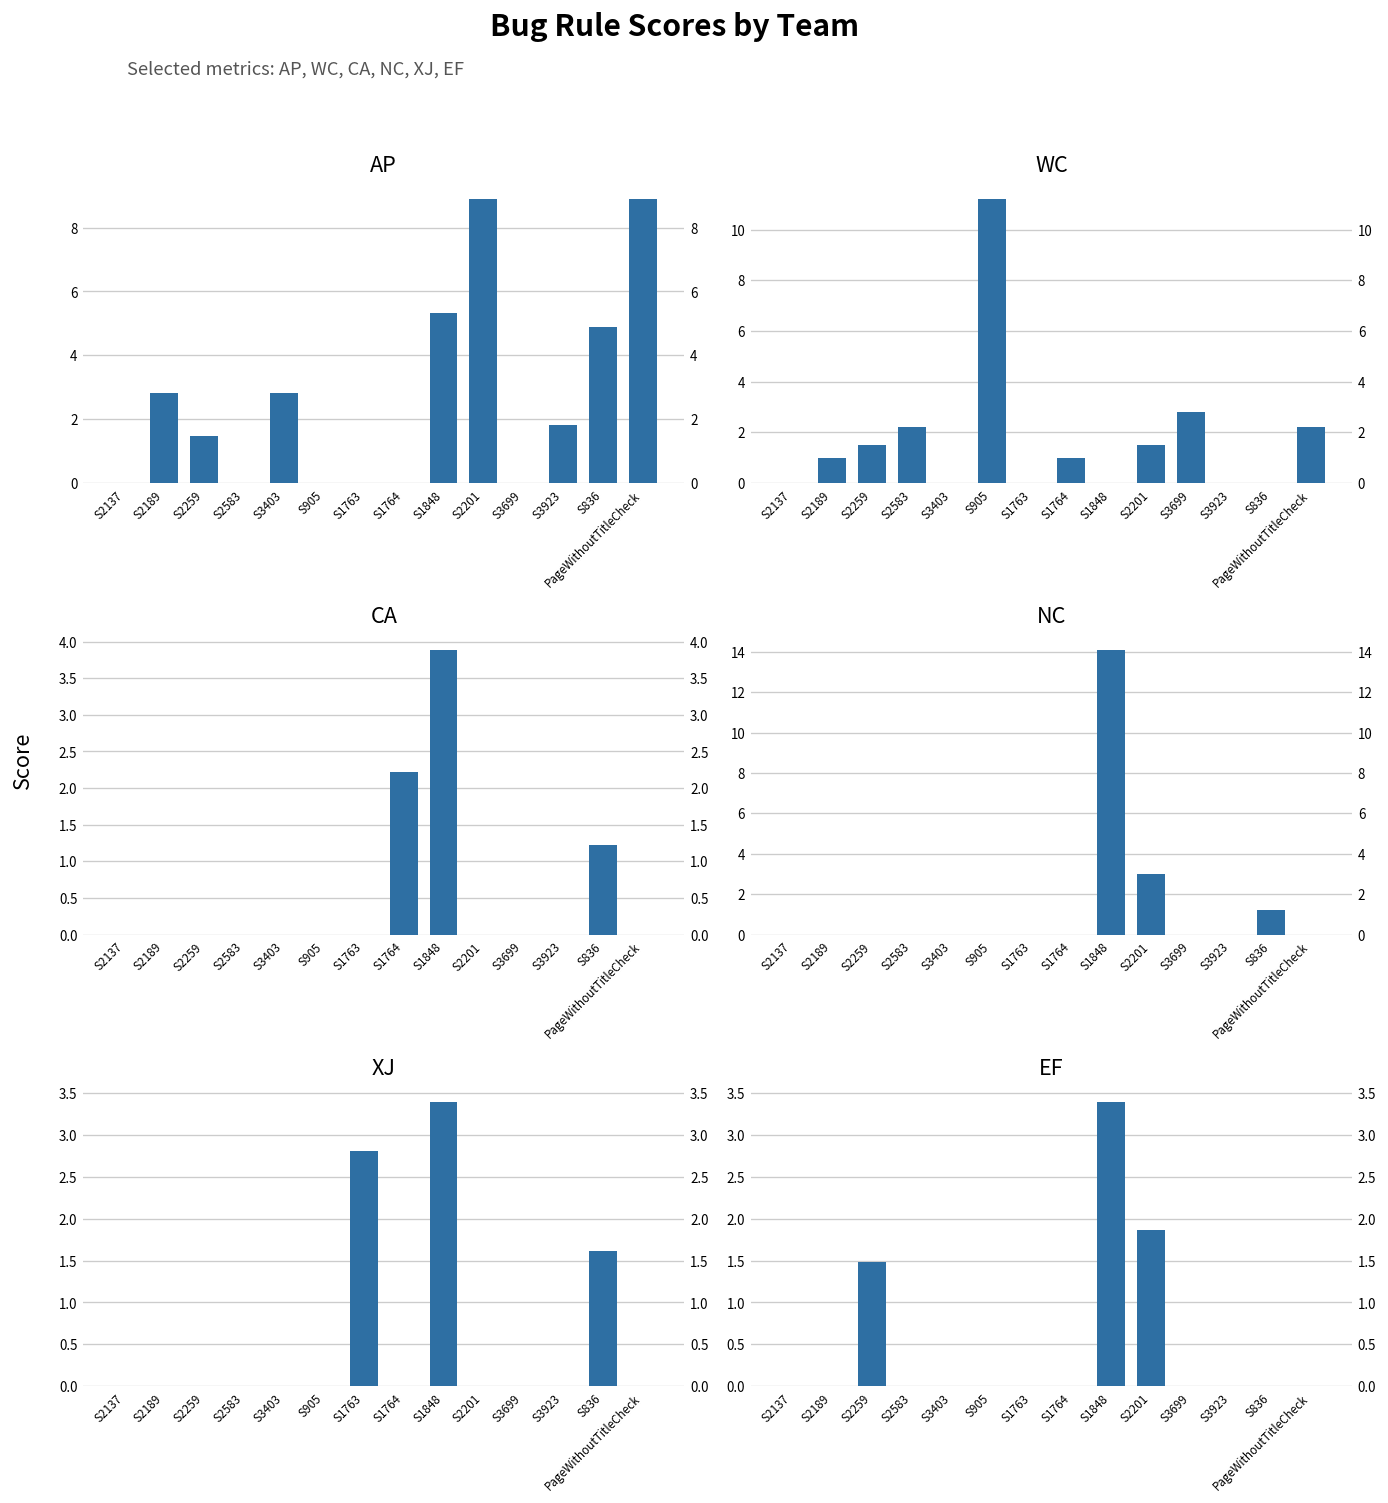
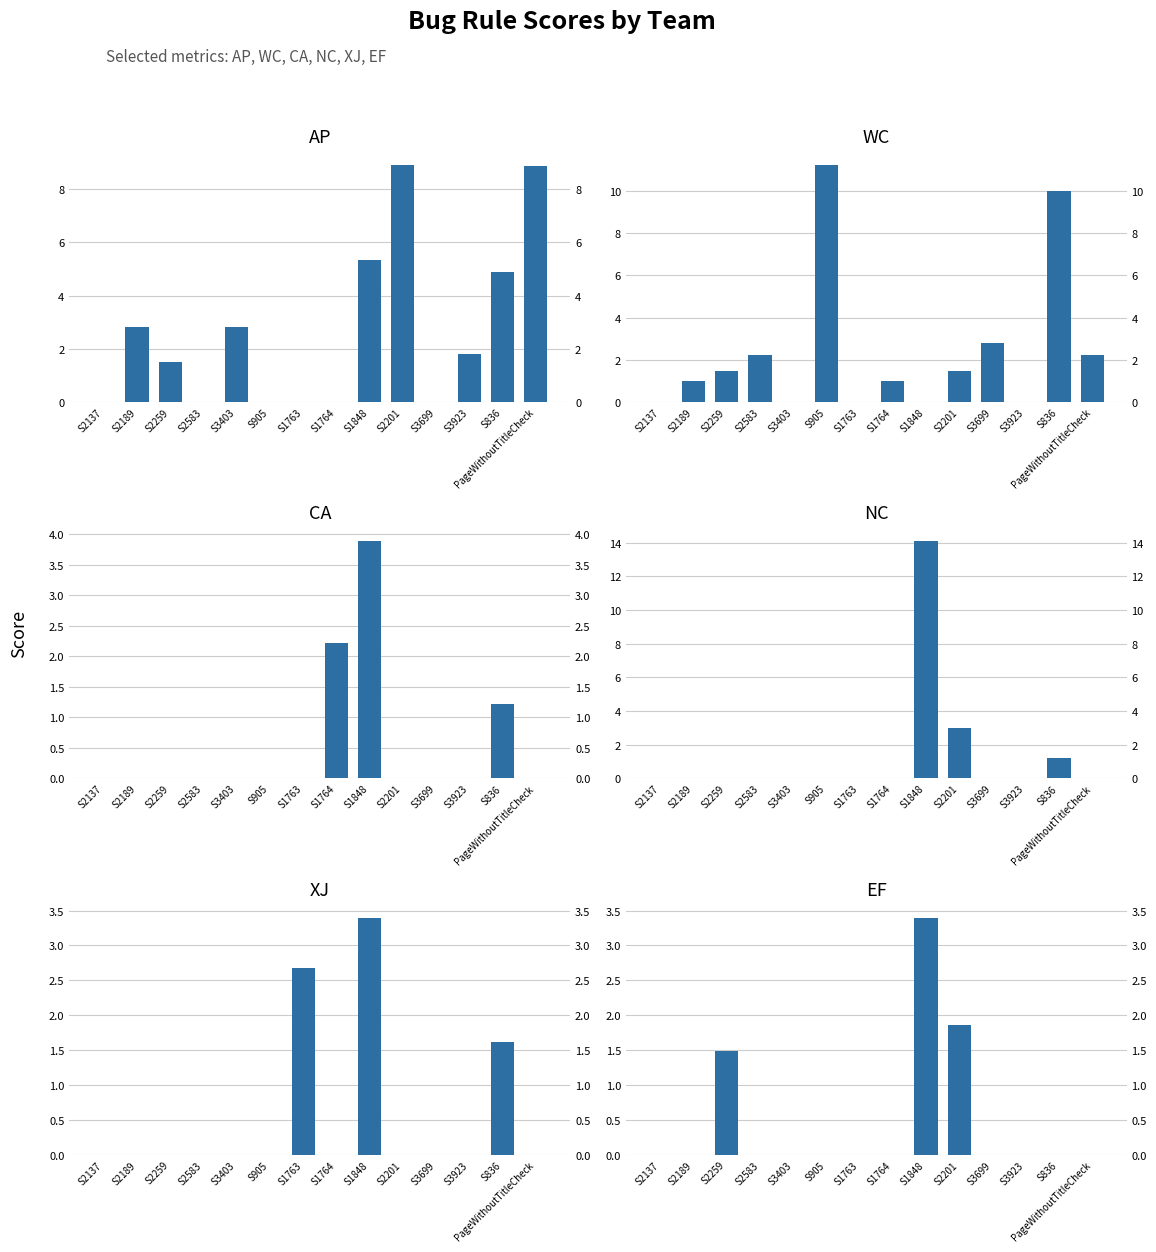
  {
    "AP": {
      "S2137": 0.0,
      "S2189": 2.8,
      "S2259": 1.5,
      "S2583": 0.0,
      "S3403": 2.8,
      "S905": 0.0,
      "S1763": 0.0,
      "S1764": 0.0,
      "S1848": 5.3,
      "S2201": 8.9,
      "S3699": 0.0,
      "S3923": 1.8,
      "S836": 4.9,
      "PageWithoutTitleCheck": 8.9
    },
    "WC": {
      "S2137": 0,
      "S2189": 1,
      "S2259": 1.5,
      "S2583": 2.2,
      "S3403": 0,
      "S905": 11.2,
      "S1763": 0,
      "S1764": 1,
      "S1848": 0,
      "S2201": 1.5,
      "S3699": 2.8,
      "S3923": 0,
-     "S836": 0,
+     "S836": 10,
      "PageWithoutTitleCheck": 2.2
    },
    "CA": {
      "S2137": 0.0,
      "S2189": 0.0,
      "S2259": 0.0,
      "S2583": 0.0,
      "S3403": 0.0,
      "S905": 0.0,
      "S1763": 0.0,
      "S1764": 2.2,
      "S1848": 3.9,
      "S2201": 0.0,
      "S3699": 0.0,
      "S3923": 0.0,
      "S836": 1.2,
      "PageWithoutTitleCheck": 0.0
    },
    "NC": {
      "S2137": 0.0,
      "S2189": 0.0,
      "S2259": 0.0,
      "S2583": 0.0,
      "S3403": 0.0,
      "S905": 0.0,
      "S1763": 0.0,
      "S1764": 0.0,
      "S1848": 14.1,
      "S2201": 3.0,
      "S3699": 0.0,
      "S3923": 0.0,
      "S836": 1.2,
      "PageWithoutTitleCheck": 0.0
    },
    "XJ": {
      "S2137": 0.0,
      "S2189": 0.0,
      "S2259": 0.0,
      "S2583": 0.0,
      "S3403": 0.0,
      "S905": 0.0,
-     "S1763": 2.8,
+     "S1763": 2.7,
      "S1764": 0.0,
      "S1848": 3.4,
      "S2201": 0.0,
      "S3699": 0.0,
      "S3923": 0.0,
      "S836": 1.6,
      "PageWithoutTitleCheck": 0.0
    },
    "EF": {
      "S2137": 0.0,
      "S2189": 0.0,
      "S2259": 1.5,
      "S2583": 0.0,
      "S3403": 0.0,
      "S905": 0.0,
      "S1763": 0.0,
      "S1764": 0.0,
      "S1848": 3.4,
      "S2201": 1.9,
      "S3699": 0.0,
      "S3923": 0.0,
      "S836": 0.0,
      "PageWithoutTitleCheck": 0.0
    }
  }
